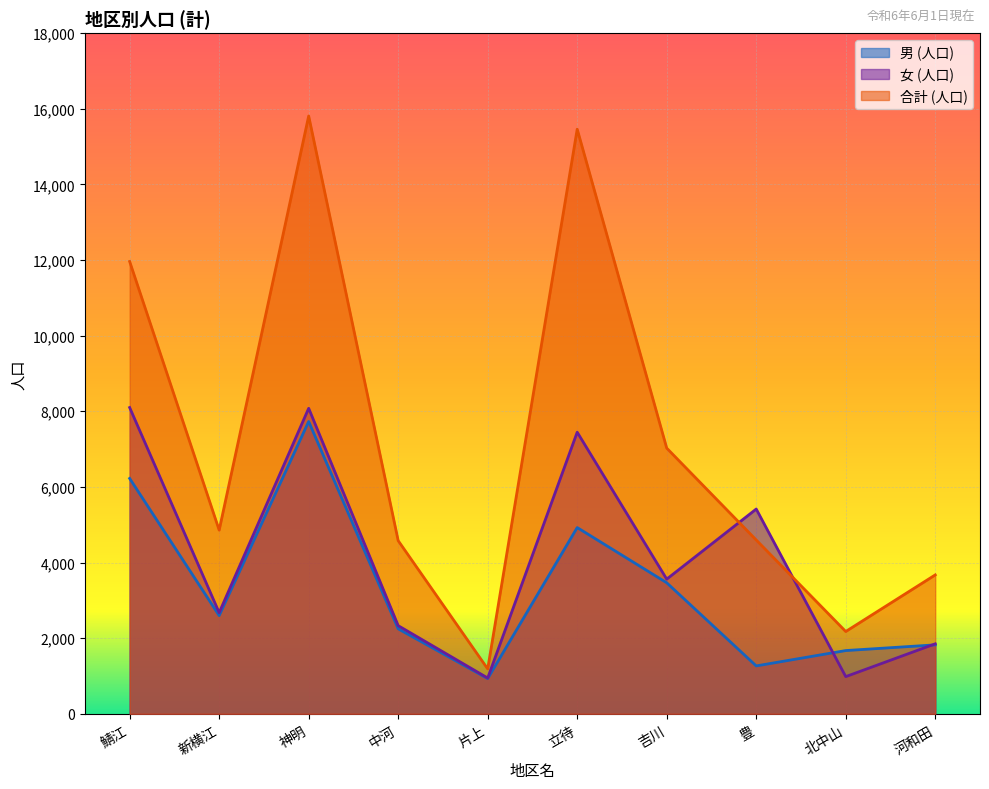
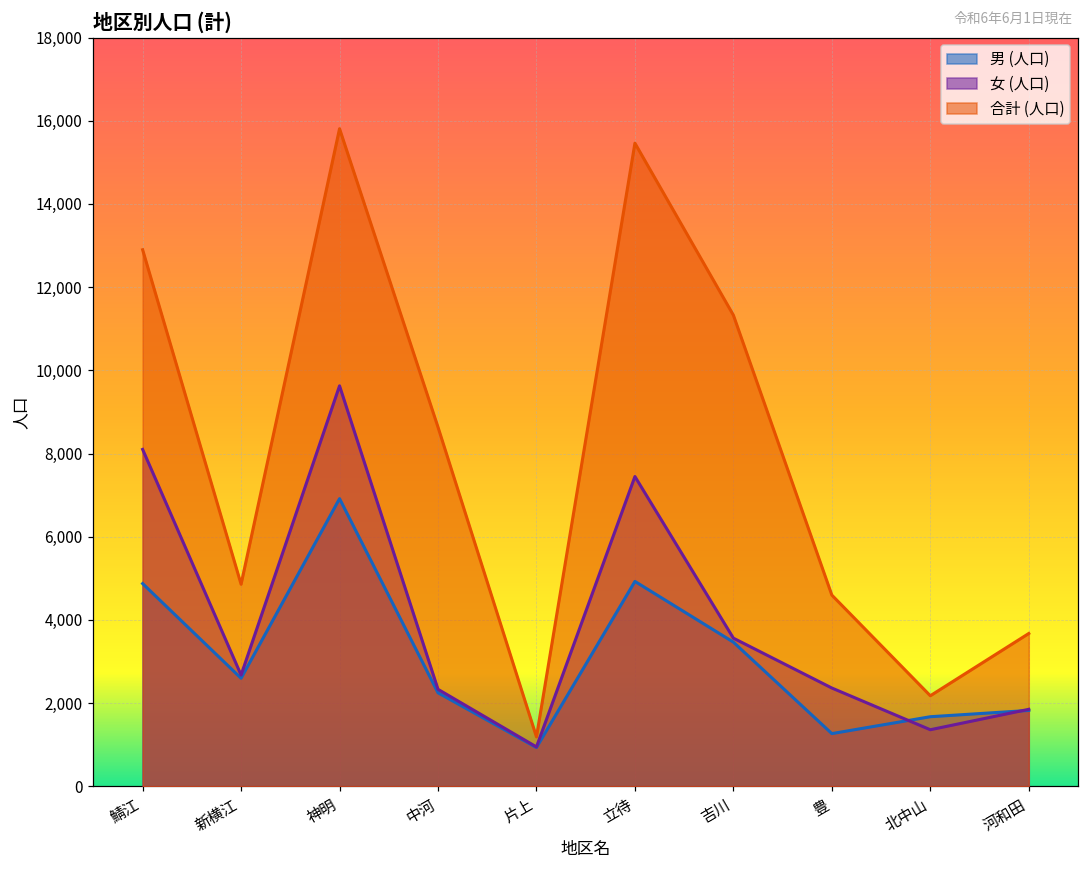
  {
    "男 (人口)": {
-     "鯖江": "6,200",
+     "鯖江": "4,900",
      "新横江": "2,600",
-     "神明": "7,700",
+     "神明": "6,900",
      "中河": "2,200",
      "立待": "4,900",
      "吉川": "3,500",
      "豊": "1,300",
      "北中山": "1,700"
    },
    "女 (人口)": {
      "鯖江": "8,100",
      "新横江": "2,700",
-     "神明": "8,100",
+     "神明": "9,600",
      "中河": "2,300",
      "立待": "7,400",
      "吉川": "3,600",
-     "豊": "5,400",
-     "北中山": "1,000"
+     "豊": "2,400",
+     "北中山": "1,400"
    },
    "合計 (人口)": {
-     "鯖江": "12,000",
+     "鯖江": "12,900",
      "新横江": "4,900",
      "神明": "15,800",
-     "中河": "4,600",
+     "中河": "8,600",
      "片上": "1,200",
      "立待": "15,500",
-     "吉川": "7,000",
+     "吉川": "11,300",
      "豊": "4,600",
      "北中山": "2,200",
      "河和田": "3,700"
    }
  }
